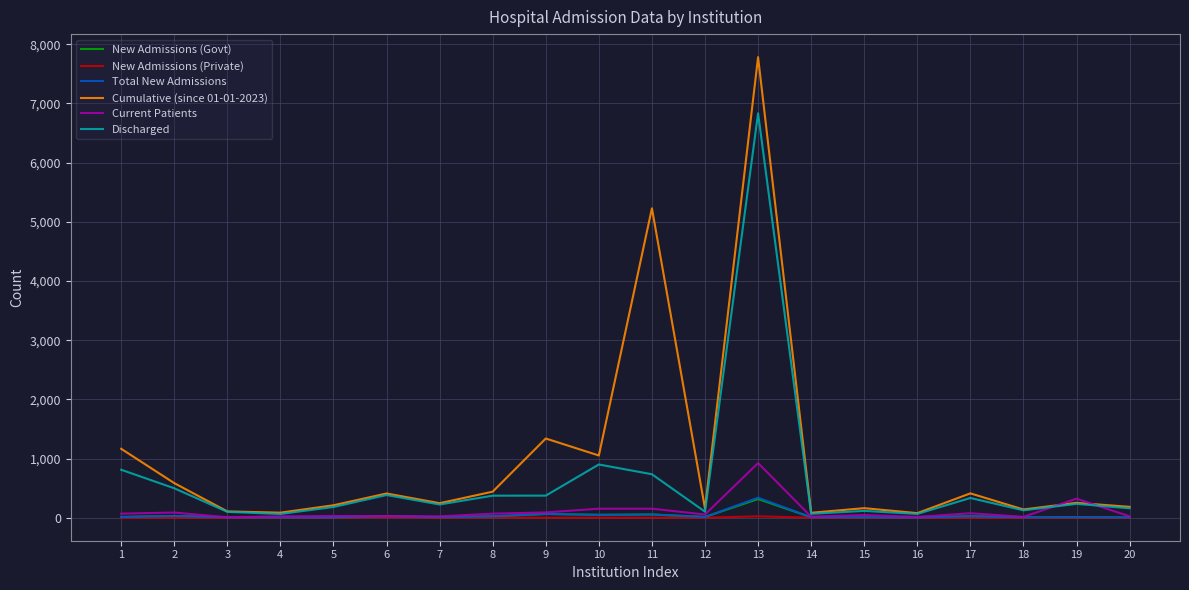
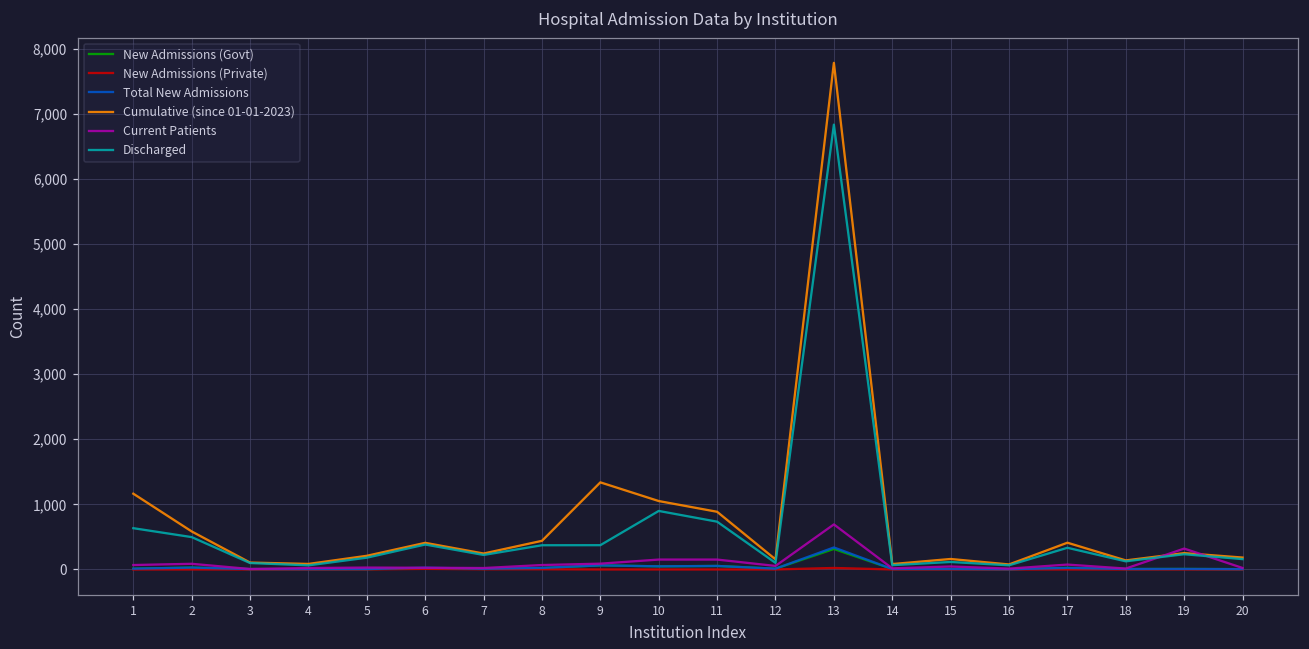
  {
    "New Admissions (Private)": {
      "9": "0",
      "10": "0",
      "11": "0",
      "13": "0"
    },
    "Cumulative (since 01-01-2023)": {
      "1": "1,200",
      "2": "600",
      "8": "400",
      "9": "1,300",
      "10": "1,100",
-     "11": "5,200",
+     "11": "900",
      "12": "200",
      "13": "7,800",
      "15": "200",
      "17": "400"
    },
    "Current Patients": {
      "1": "100",
      "2": "100",
      "8": "100",
      "10": "200",
      "11": "200",
-     "13": "900",
+     "13": "700",
      "17": "100",
      "19": "300"
    },
    "Discharged": {
-     "1": "800",
+     "1": "600",
      "2": "500",
      "8": "400",
      "9": "400",
      "10": "900",
      "11": "700",
      "12": "100",
      "13": "6,800",
      "15": "100",
      "17": "300"
    }
  }
